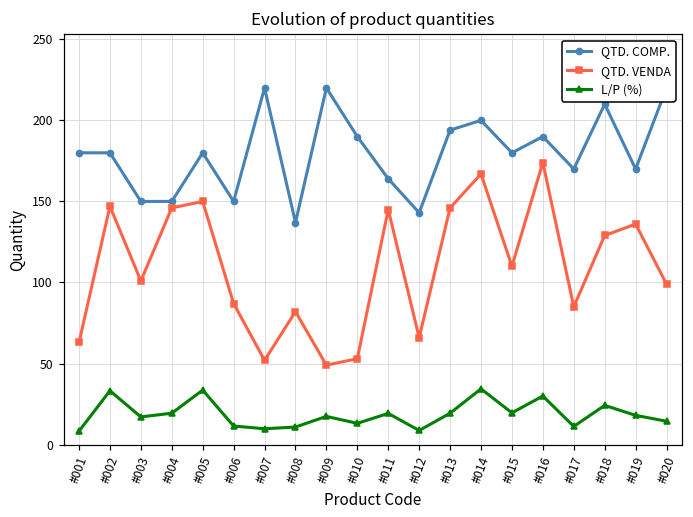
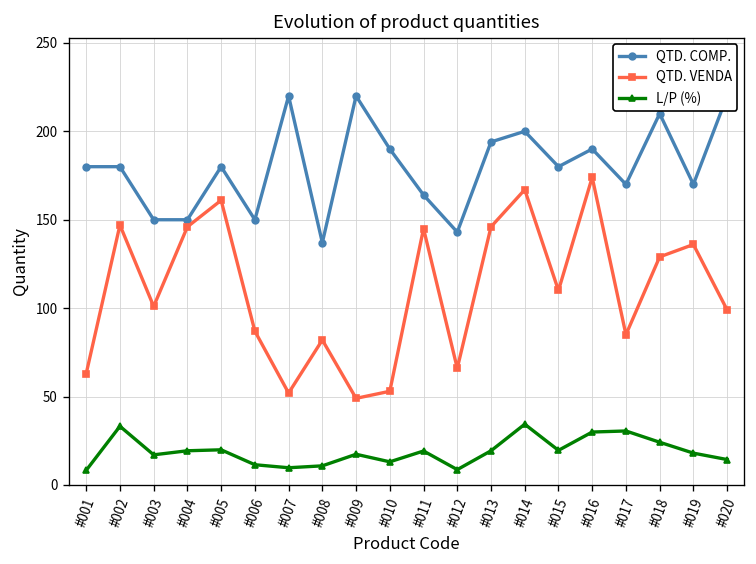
  {
    "QTD. COMP.": {
      "#001": 180,
      "#002": 180,
      "#003": 150,
      "#004": 150,
      "#005": 180,
      "#006": 150,
      "#007": 220,
      "#008": 137,
      "#009": 220,
      "#010": 190,
      "#011": 164,
      "#012": 143,
      "#013": 194,
      "#014": 200,
      "#015": 180,
      "#016": 190,
      "#017": 170,
      "#018": 210,
      "#019": 170
    },
    "QTD. VENDA": {
      "#001": 63,
      "#002": 147,
      "#003": 101,
      "#004": 146,
-     "#005": 150,
+     "#005": 161,
      "#006": 87,
      "#007": 52,
      "#008": 82,
      "#009": 49,
      "#010": 53,
      "#011": 145,
      "#012": 66,
      "#013": 146,
      "#014": 167,
      "#015": 110,
      "#016": 174,
      "#017": 85,
      "#018": 129,
      "#019": 136,
      "#020": 99
    },
    "L/P (%)": {
      "#001": 8,
      "#002": 33,
      "#003": 17,
      "#004": 19,
-     "#005": 34,
+     "#005": 20,
      "#006": 11,
      "#007": 10,
      "#008": 11,
      "#009": 17,
      "#010": 13,
      "#011": 19,
      "#012": 9,
      "#013": 19,
      "#014": 34,
      "#015": 20,
      "#016": 30,
-     "#017": 11,
+     "#017": 31,
      "#018": 24,
      "#019": 18,
      "#020": 14
    }
  }
